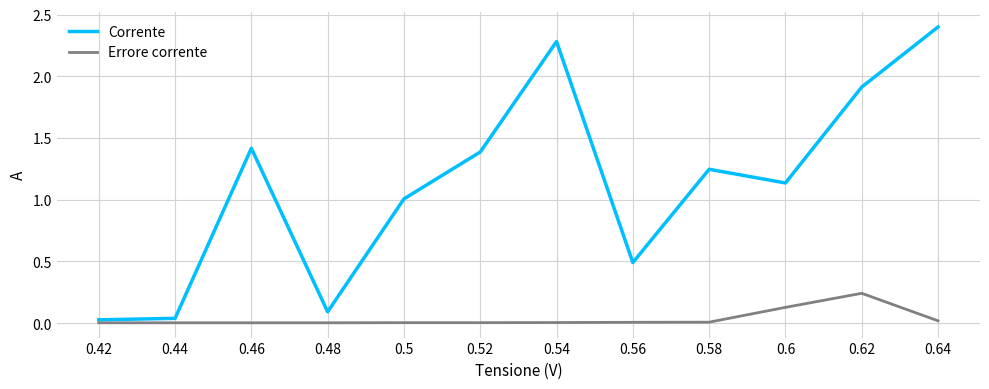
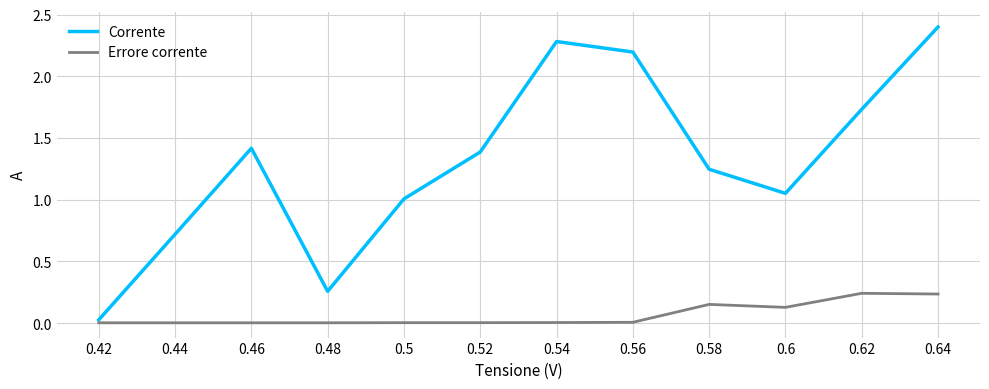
  {
    "Corrente": {
      "0.42": 0.03,
-     "0.44": 0.04,
+     "0.44": 0.72,
      "0.46": 1.42,
-     "0.48": 0.09,
+     "0.48": 0.26,
      "0.5": 1.01,
      "0.52": 1.39,
      "0.54": 2.28,
-     "0.56": 0.49,
+     "0.56": 2.20,
      "0.58": 1.25,
-     "0.6": 1.14,
-     "0.62": 1.91,
+     "0.6": 1.05,
+     "0.62": 1.73,
      "0.64": 2.40
    },
    "Errore corrente": {
      "0.42": 0.00,
      "0.44": 0.00,
      "0.46": 0.00,
      "0.48": 0.00,
      "0.5": 0.00,
      "0.52": 0.00,
      "0.54": 0.01,
      "0.56": 0.01,
-     "0.58": 0.01,
+     "0.58": 0.15,
      "0.6": 0.13,
      "0.62": 0.24,
-     "0.64": 0.02
+     "0.64": 0.24
    }
  }
